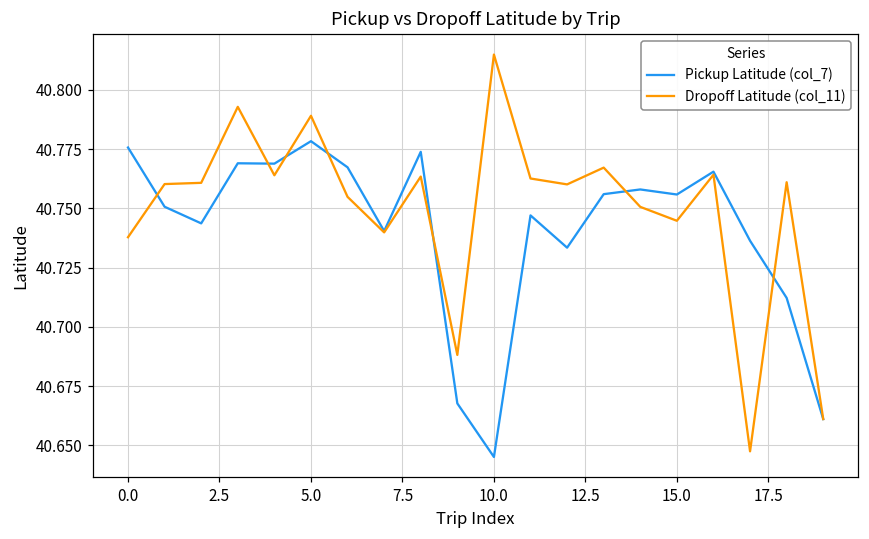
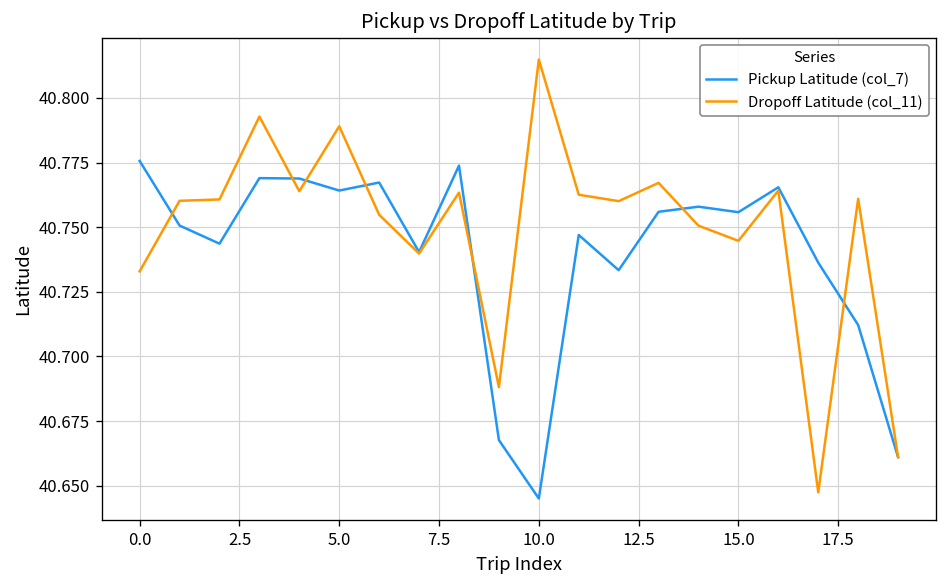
  {
    "Pickup Latitude (col_7)": {
      "0.0": 40.776,
-     "5.0": 40.778,
+     "5.0": 40.764,
      "10.0": 40.645,
      "15.0": 40.756
    },
    "Dropoff Latitude (col_11)": {
-     "0.0": 40.738,
+     "0.0": 40.733,
      "5.0": 40.789,
      "10.0": 40.815,
      "15.0": 40.745
    }
  }
